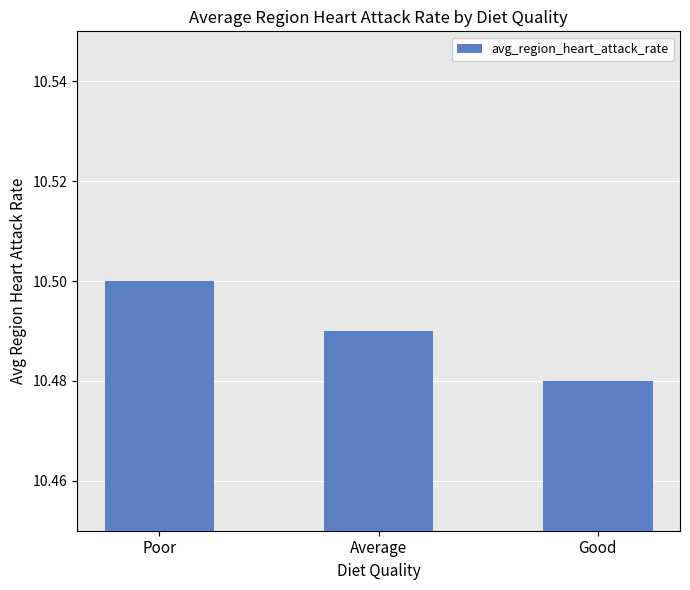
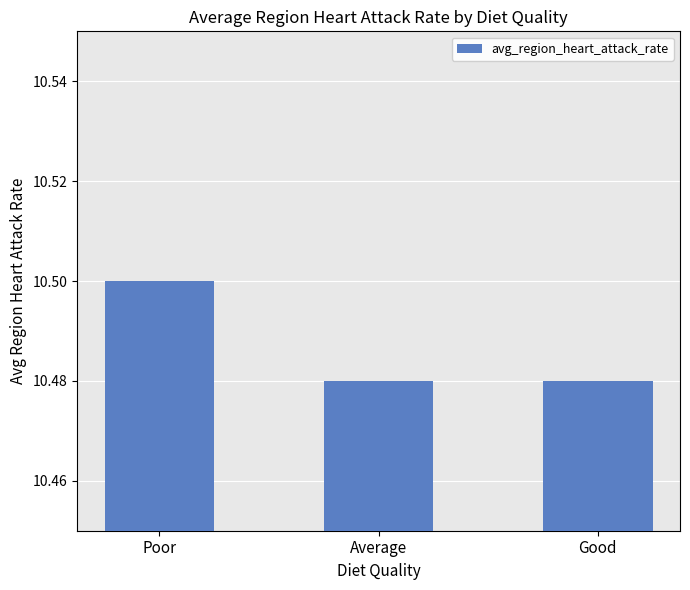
  {
    "Poor": 10.50,
-   "Average": 10.49,
+   "Average": 10.48,
    "Good": 10.48
  }
